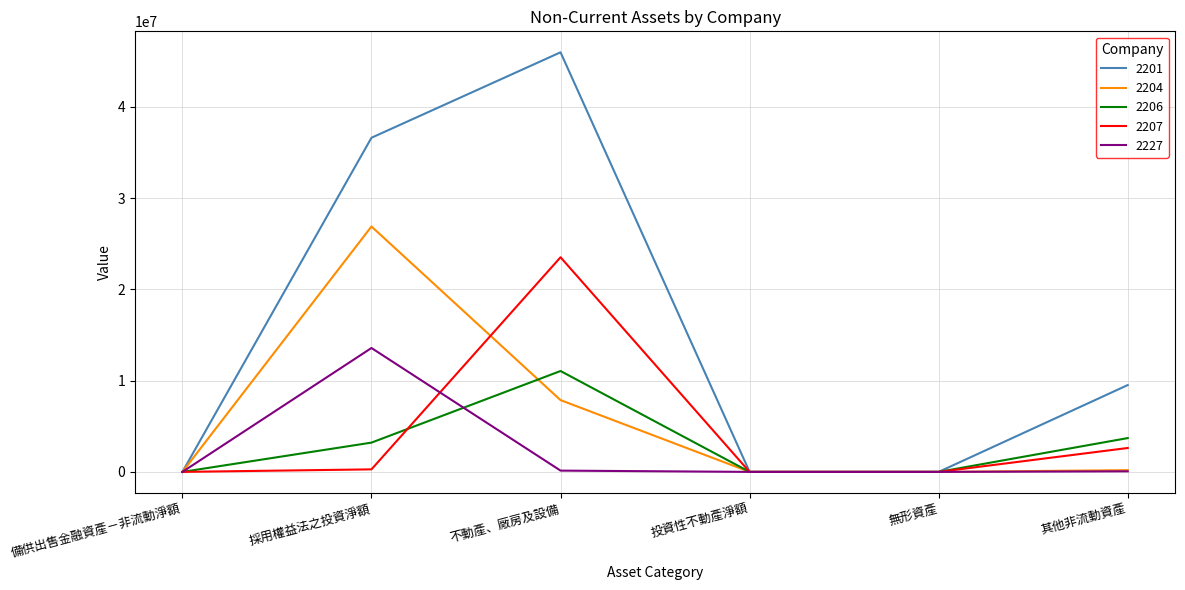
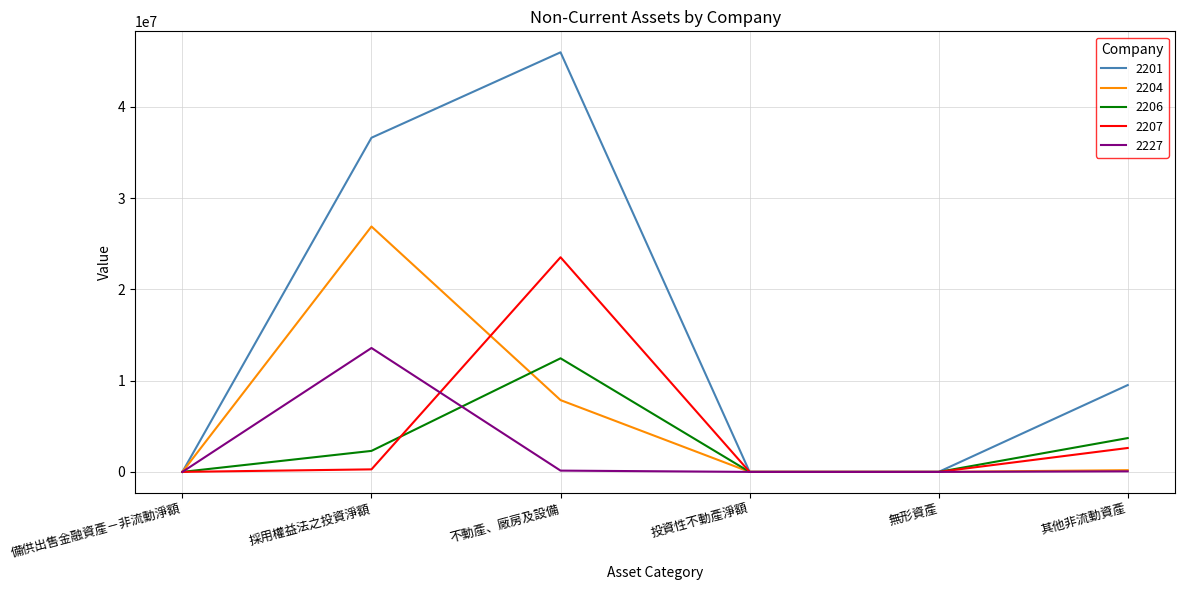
  {
    "2201": {
      "採用權益法之投資淨額": 37000000,
      "不動產、廠房及設備": 46000000,
      "其他非流動資產": 10000000
    },
    "2204": {
      "採用權益法之投資淨額": 27000000,
      "不動產、廠房及設備": 8000000
    },
    "2206": {
-     "採用權益法之投資淨額": 3000000,
-     "不動產、廠房及設備": 11000000,
+     "採用權益法之投資淨額": 2000000,
+     "不動產、廠房及設備": 12000000,
      "其他非流動資產": 4000000
    },
    "2207": {
      "採用權益法之投資淨額": 0,
      "不動產、廠房及設備": 24000000,
      "其他非流動資產": 3000000
    },
    "2227": {
      "採用權益法之投資淨額": 14000000,
      "不動產、廠房及設備": 0
    }
  }
